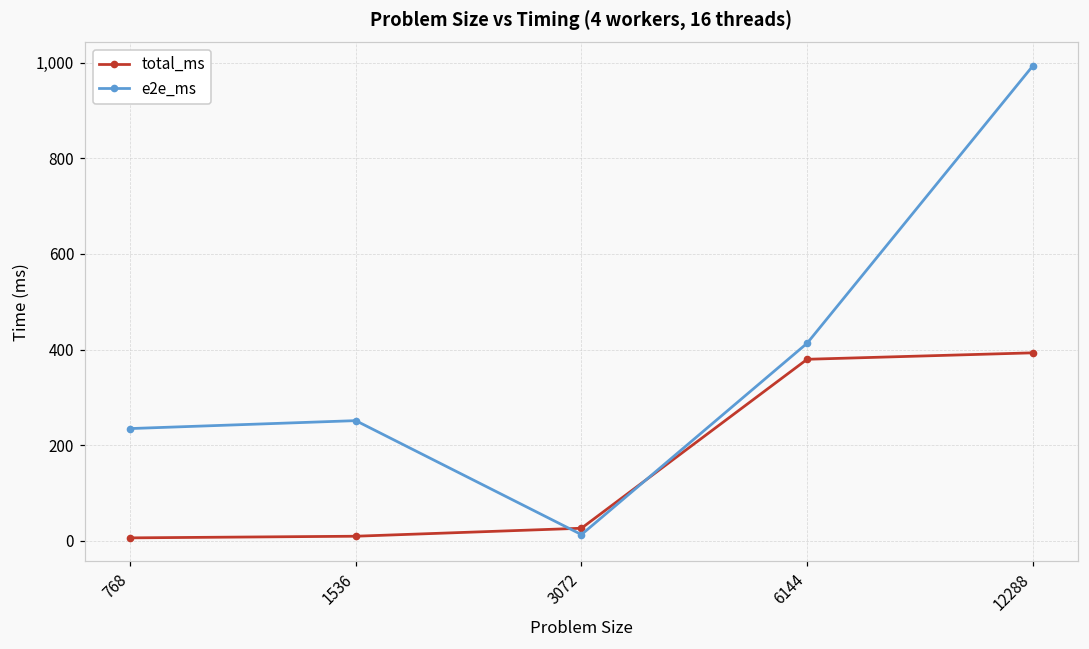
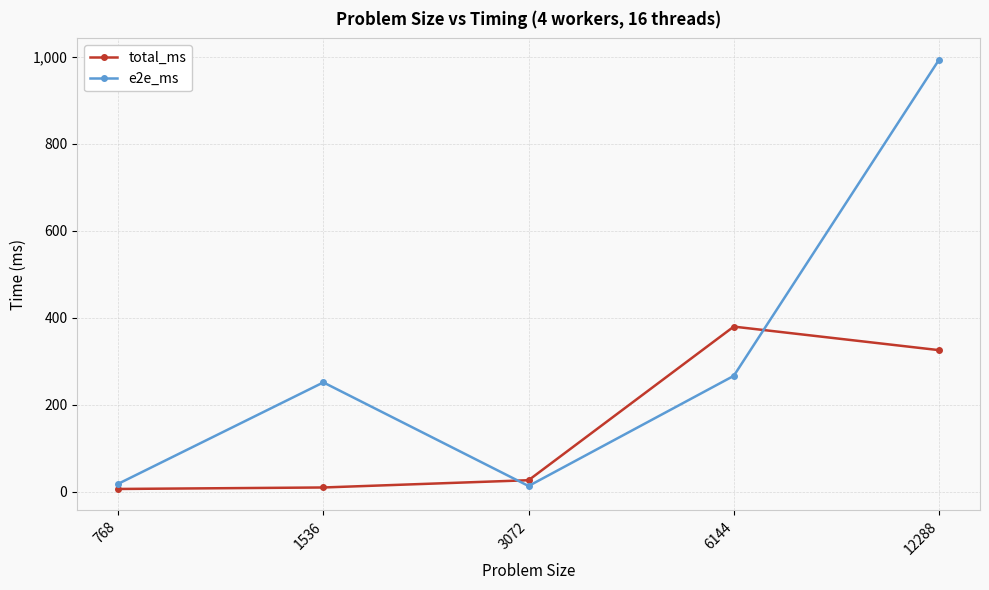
  {
    "total_ms": {
      "768": 10,
      "1536": 10,
      "3072": 30,
      "6144": 380,
-     "12288": 390
+     "12288": 330
    },
    "e2e_ms": {
-     "768": 230,
+     "768": 20,
      "1536": 250,
      "3072": 10,
-     "6144": 410,
+     "6144": 270,
      "12288": 990
    }
  }
